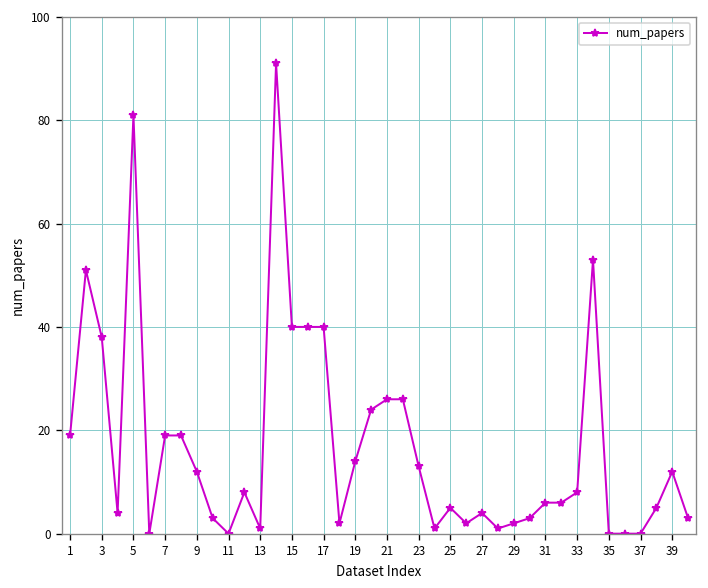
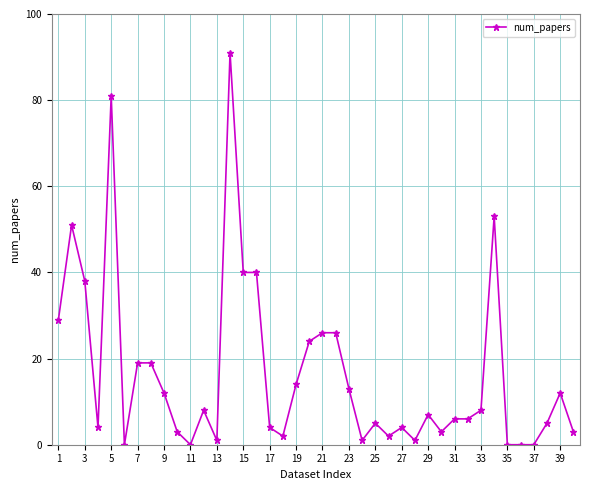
  {
-   "1": 19,
+   "1": 29,
    "3": 38,
    "5": 81,
    "7": 19,
    "9": 12,
    "11": 0,
    "13": 1,
    "15": 40,
-   "17": 40,
+   "17": 4,
    "19": 14,
    "21": 26,
    "23": 13,
    "25": 5,
    "27": 4,
-   "29": 2,
+   "29": 7,
    "31": 6,
    "33": 8,
    "35": 0,
    "37": 0,
    "39": 12
  }
